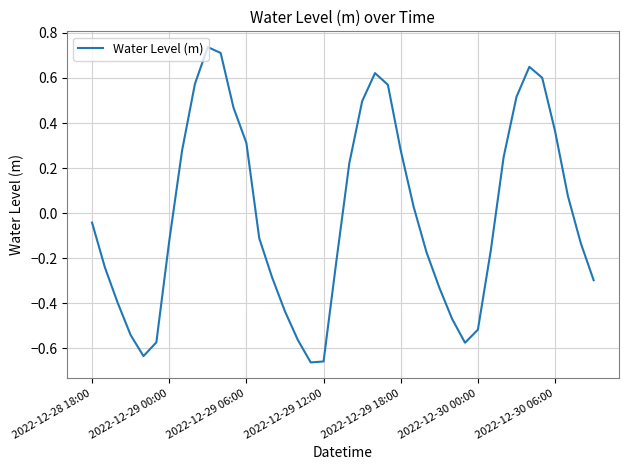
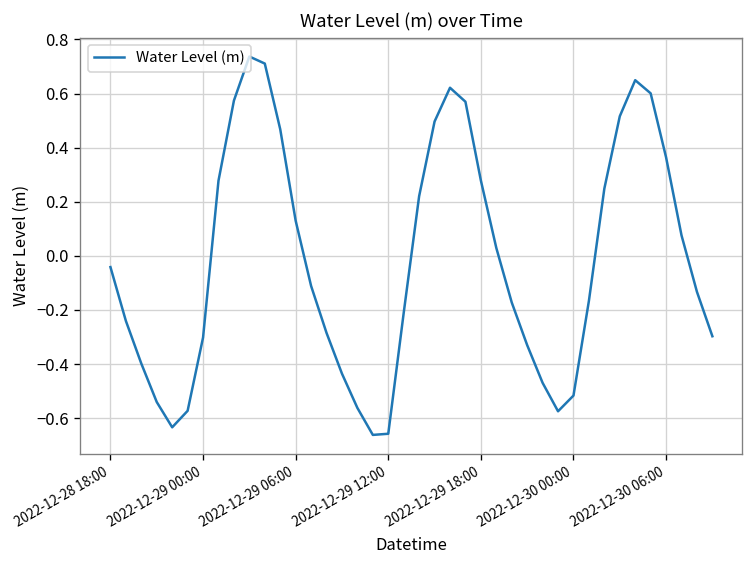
  {
    "2022-12-28 18:00": -0.04,
-   "2022-12-29 00:00": -0.12,
-   "2022-12-29 06:00": 0.31,
+   "2022-12-29 00:00": -0.30,
+   "2022-12-29 06:00": 0.13,
    "2022-12-29 12:00": -0.66,
    "2022-12-29 18:00": 0.28,
    "2022-12-30 00:00": -0.52,
    "2022-12-30 06:00": 0.36
  }
